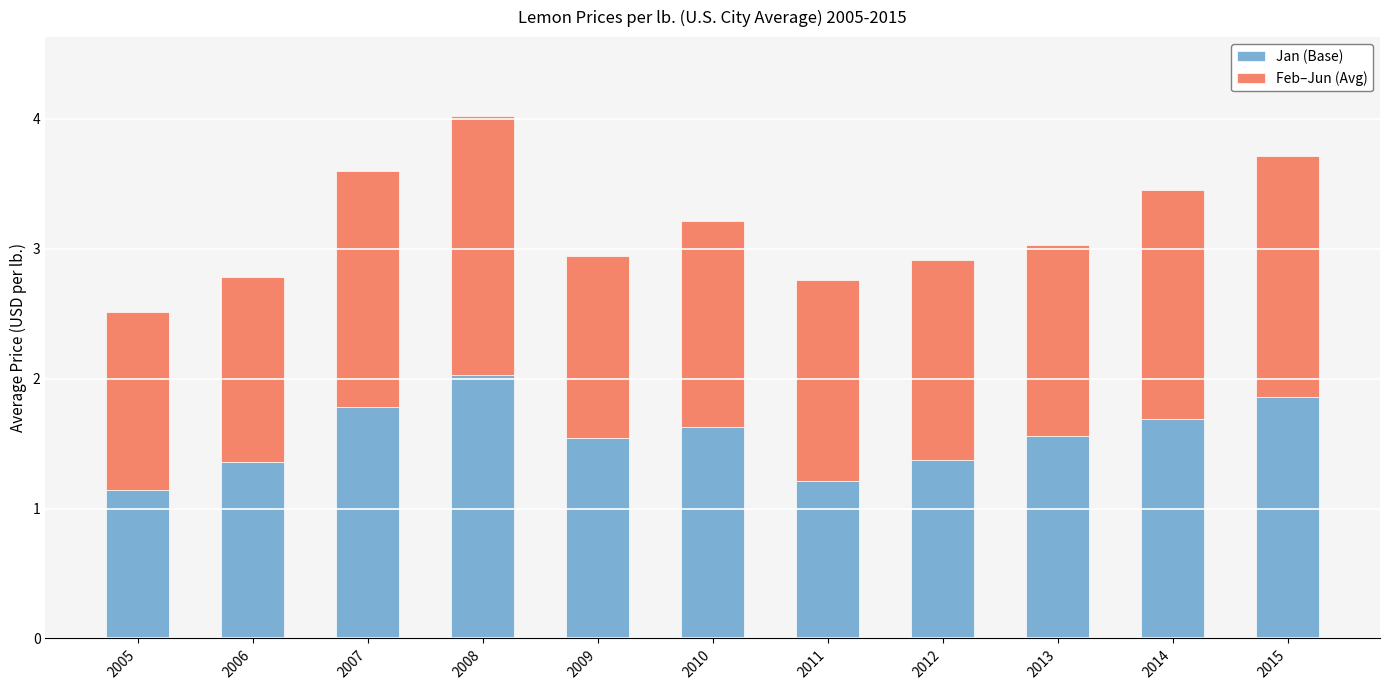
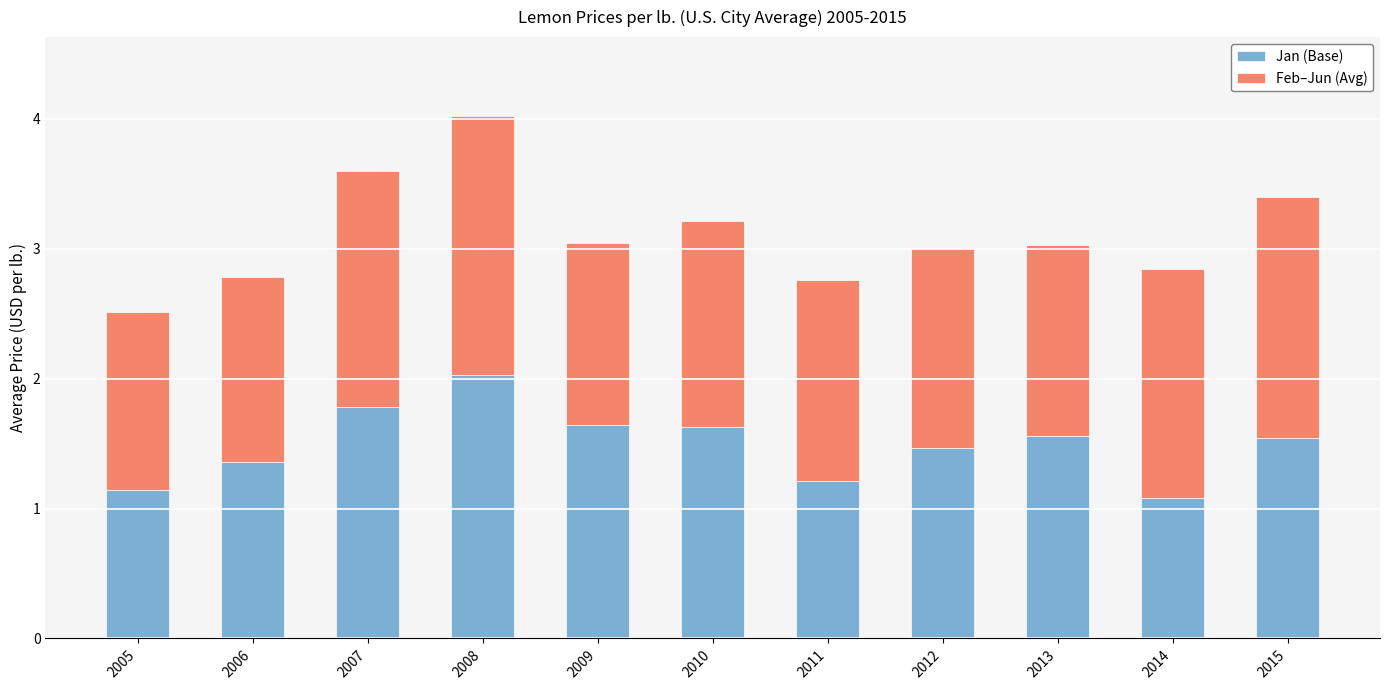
  {
    "Jan (Base)": {
      "2005": 1.14,
      "2006": 1.36,
      "2007": 1.78,
      "2008": 2.03,
-     "2009": 1.54,
+     "2009": 1.64,
      "2010": 1.63,
      "2011": 1.21,
-     "2012": 1.37,
+     "2012": 1.47,
      "2013": 1.56,
-     "2014": 1.69,
-     "2015": 1.86
+     "2014": 1.08,
+     "2015": 1.54
    },
    "Feb–Jun (Avg)": {
      "2005": 1.37,
      "2006": 1.42,
      "2007": 1.82,
      "2008": 2.00,
      "2009": 1.40,
      "2010": 1.58,
      "2011": 1.55,
      "2012": 1.54,
      "2013": 1.47,
      "2014": 1.76,
      "2015": 1.86
    }
  }
